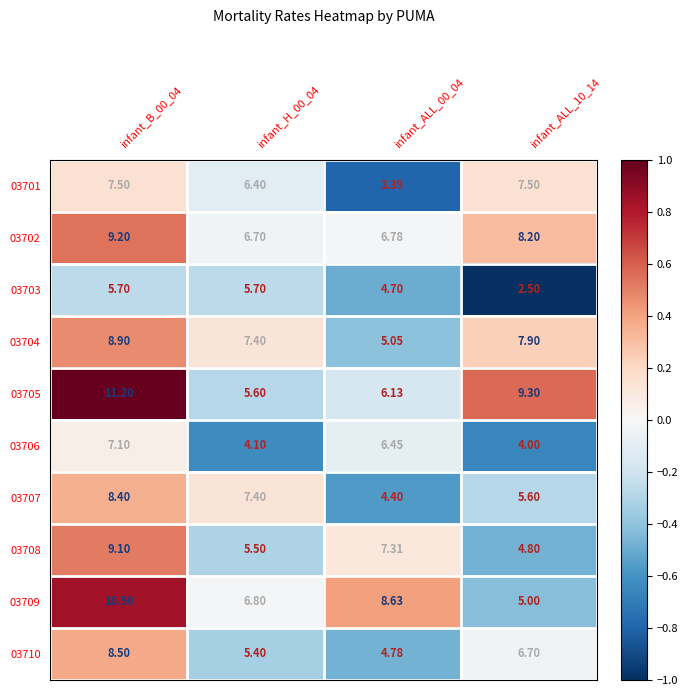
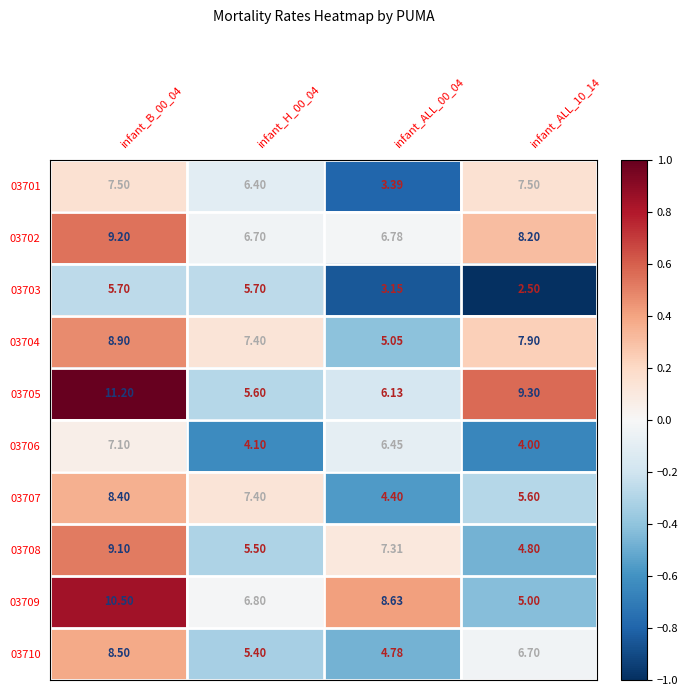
  {
    "03701": {
      "infant_B_00_04": 7.50,
      "infant_H_00_04": 6.40,
      "infant_ALL_00_04": 3.39,
      "infant_ALL_10_14": 7.50
    },
    "03702": {
      "infant_B_00_04": 9.20,
      "infant_H_00_04": 6.70,
      "infant_ALL_00_04": 6.78,
      "infant_ALL_10_14": 8.20
    },
    "03703": {
      "infant_B_00_04": 5.70,
      "infant_H_00_04": 5.70,
-     "infant_ALL_00_04": 4.70,
+     "infant_ALL_00_04": 3.15,
      "infant_ALL_10_14": 2.50
    },
    "03704": {
      "infant_B_00_04": 8.90,
      "infant_H_00_04": 7.40,
      "infant_ALL_00_04": 5.05,
      "infant_ALL_10_14": 7.90
    },
    "03705": {
      "infant_B_00_04": 11.20,
      "infant_H_00_04": 5.60,
      "infant_ALL_00_04": 6.13,
      "infant_ALL_10_14": 9.30
    },
    "03706": {
      "infant_B_00_04": 7.10,
      "infant_H_00_04": 4.10,
      "infant_ALL_00_04": 6.45,
      "infant_ALL_10_14": 4.00
    },
    "03707": {
      "infant_B_00_04": 8.40,
      "infant_H_00_04": 7.40,
      "infant_ALL_00_04": 4.40,
      "infant_ALL_10_14": 5.60
    },
    "03708": {
      "infant_B_00_04": 9.10,
      "infant_H_00_04": 5.50,
      "infant_ALL_00_04": 7.31,
      "infant_ALL_10_14": 4.80
    },
    "03709": {
      "infant_B_00_04": 10.50,
      "infant_H_00_04": 6.80,
      "infant_ALL_00_04": 8.63,
      "infant_ALL_10_14": 5.00
    },
    "03710": {
      "infant_B_00_04": 8.50,
      "infant_H_00_04": 5.40,
      "infant_ALL_00_04": 4.78,
      "infant_ALL_10_14": 6.70
    }
  }
